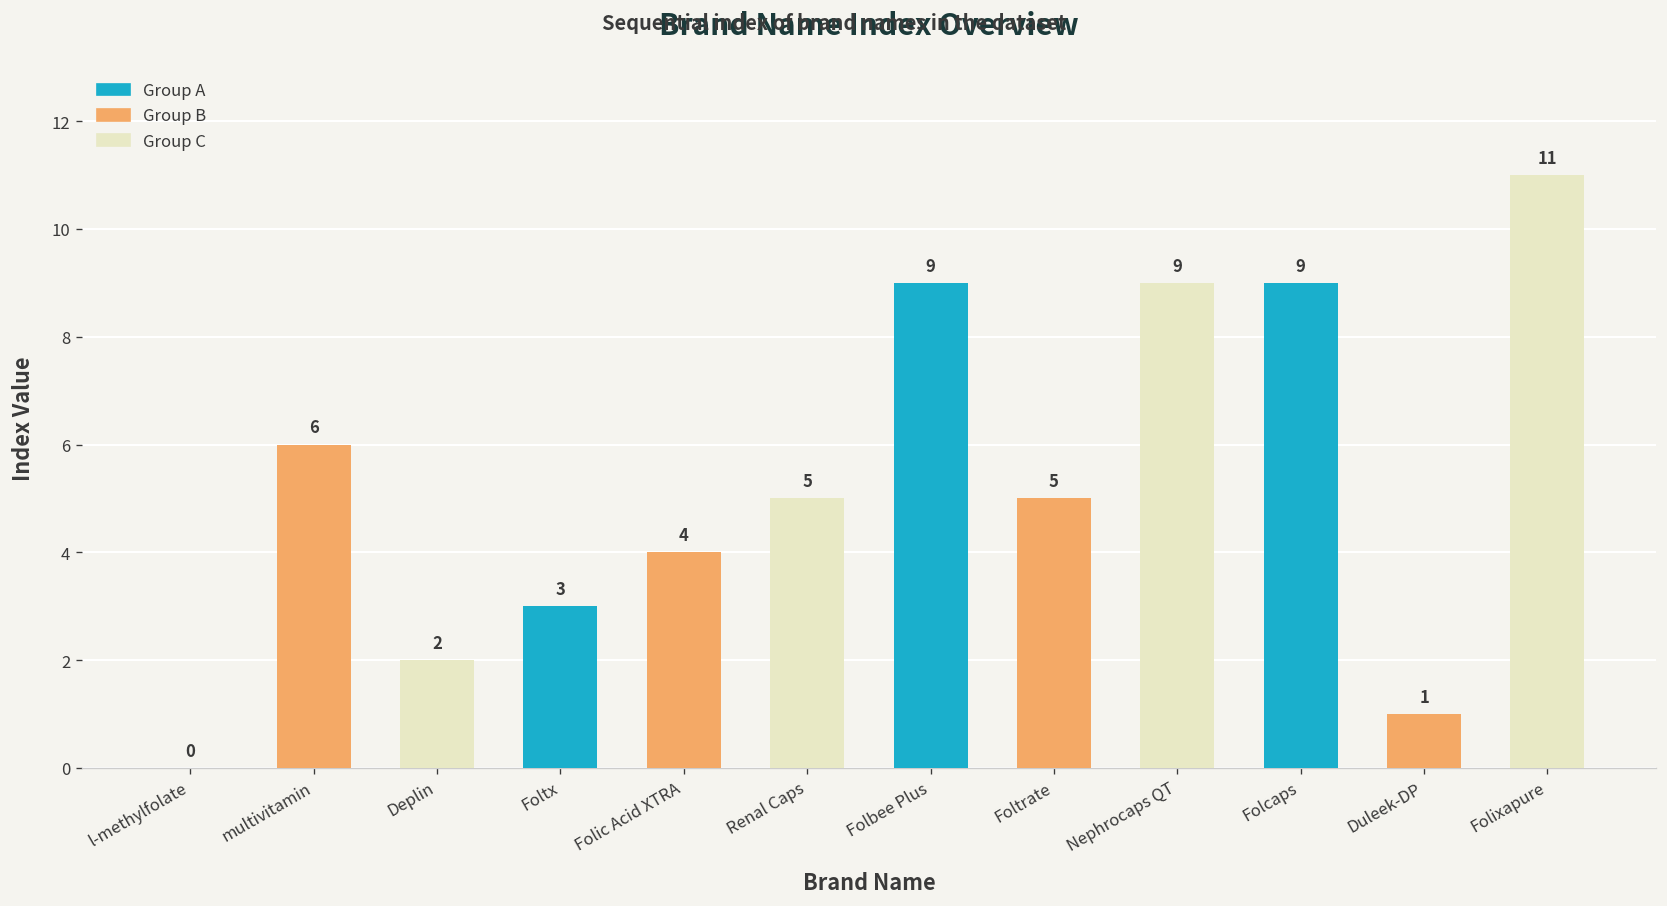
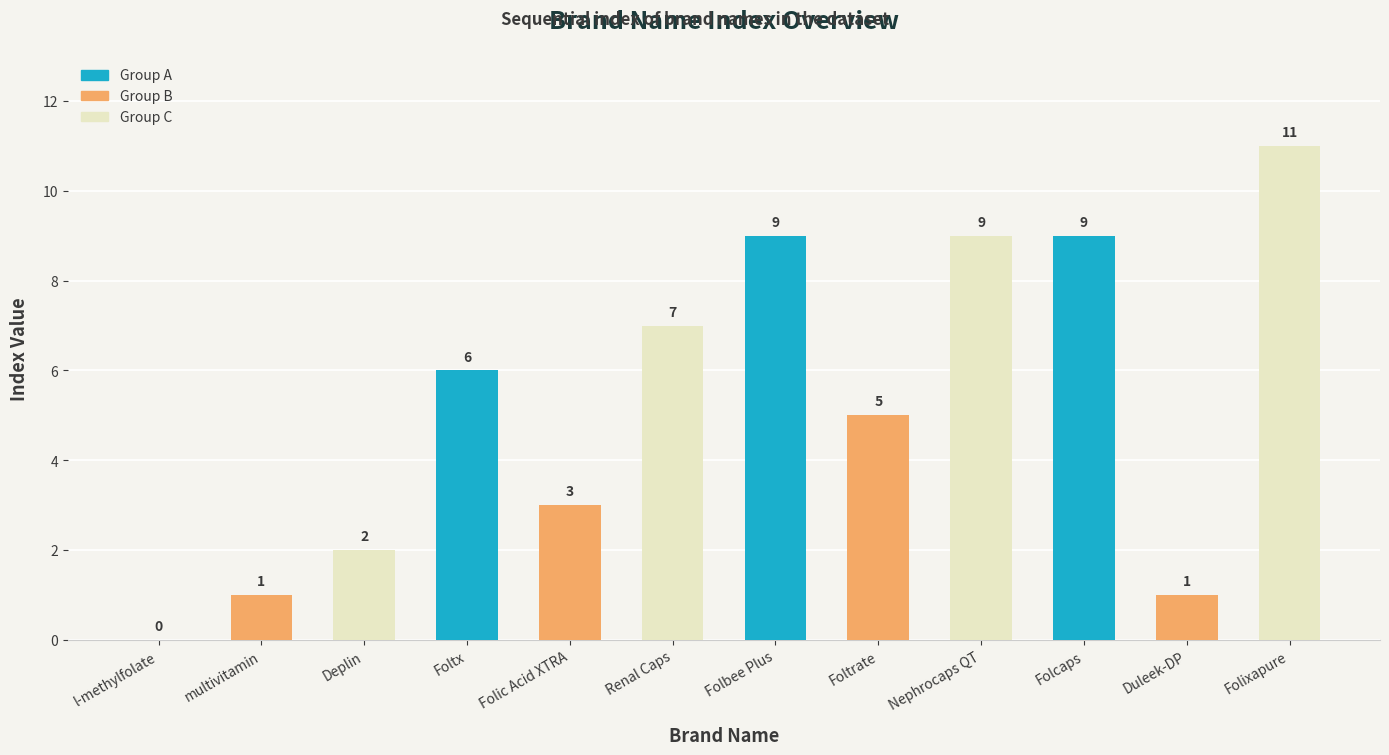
  {
    "l-methylfolate": 0,
-   "multivitamin": 6,
+   "multivitamin": 1,
    "Deplin": 2,
-   "Foltx": 3,
-   "Folic Acid XTRA": 4,
-   "Renal Caps": 5,
+   "Foltx": 6,
+   "Folic Acid XTRA": 3,
+   "Renal Caps": 7,
    "Folbee Plus": 9,
    "Foltrate": 5,
    "Nephrocaps QT": 9,
    "Folcaps": 9,
    "Duleek-DP": 1,
    "Folixapure": 11
  }
